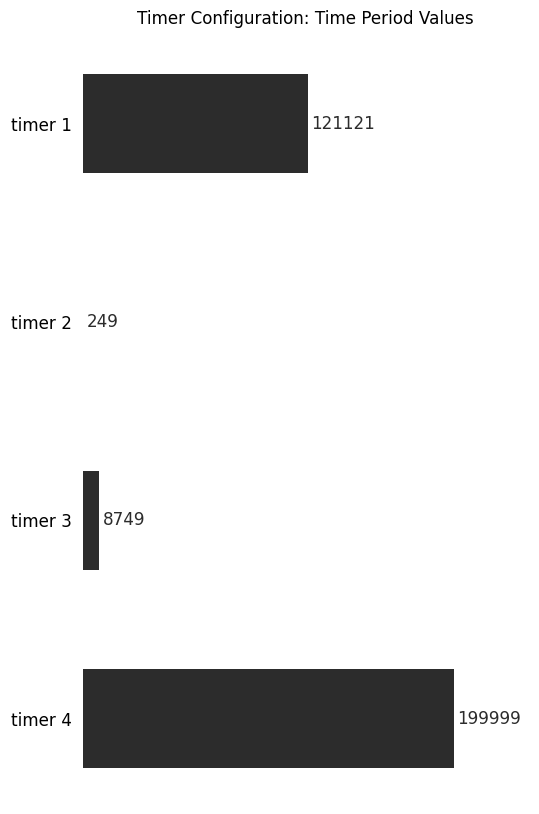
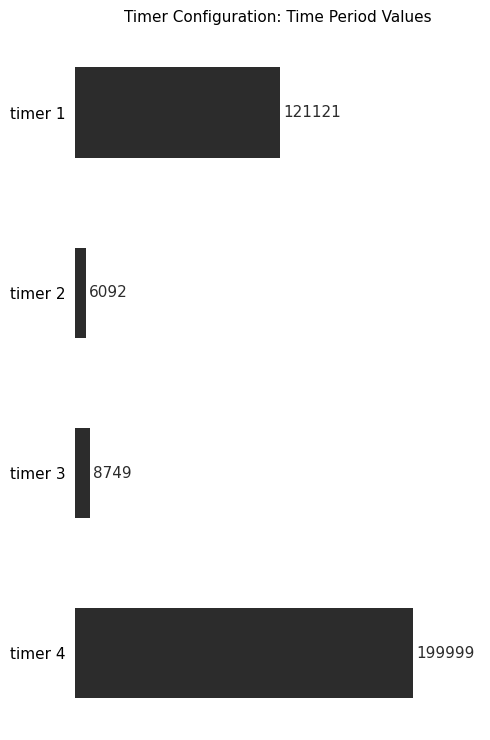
  {
    "timer 1": 121121,
-   "timer 2": 249,
+   "timer 2": 6092,
    "timer 3": 8749,
    "timer 4": 199999
  }
